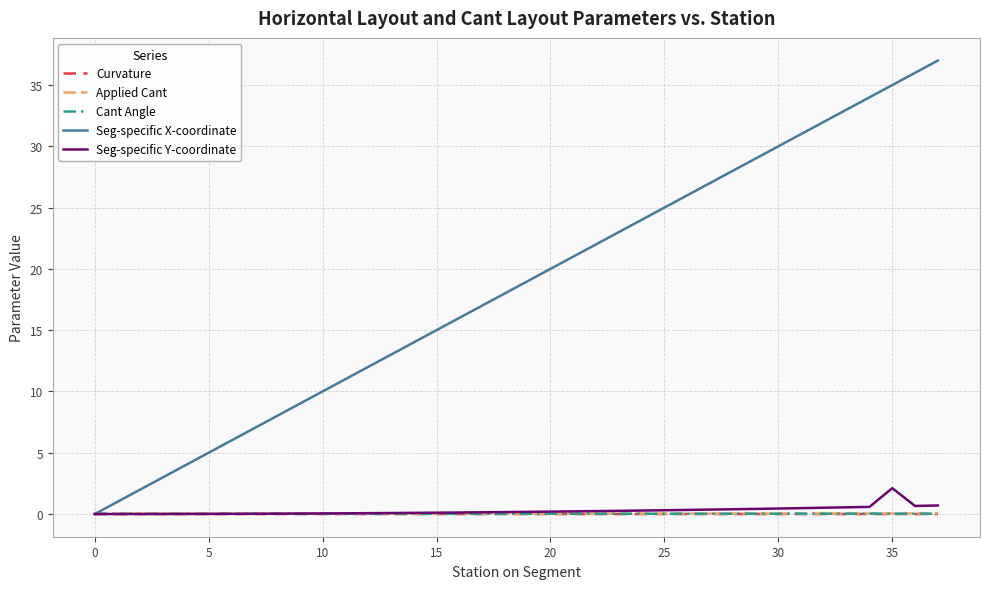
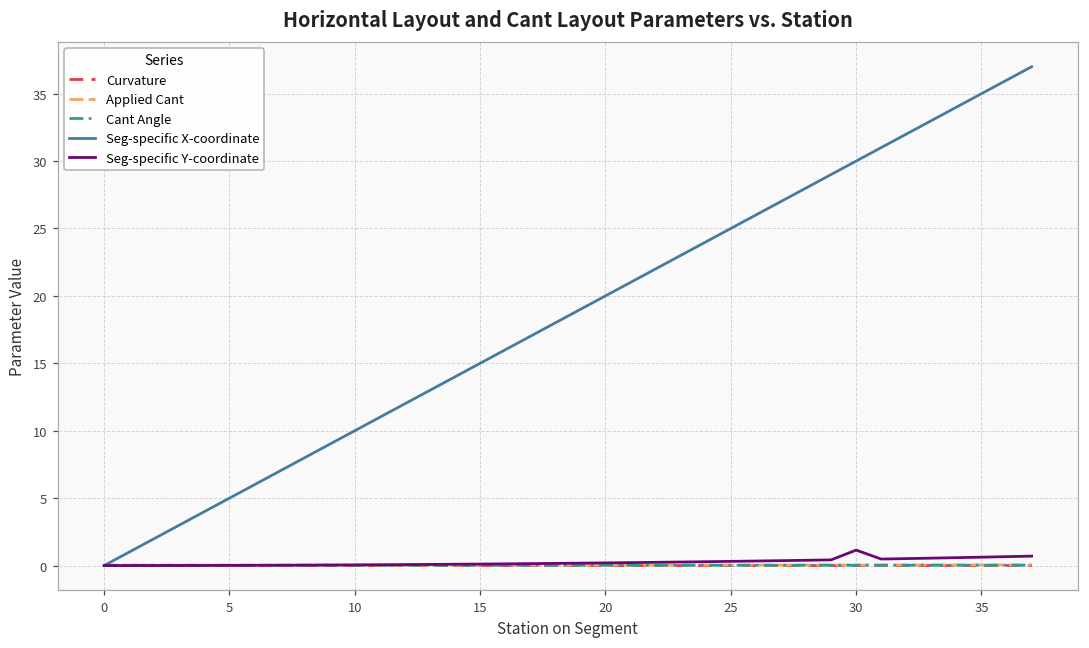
  {
    "Seg-specific Y-coordinate": {
      "25": 0.3,
-     "30": 0.5,
-     "35": 2.1
+     "30": 1.1,
+     "35": 0.6
    }
  }
